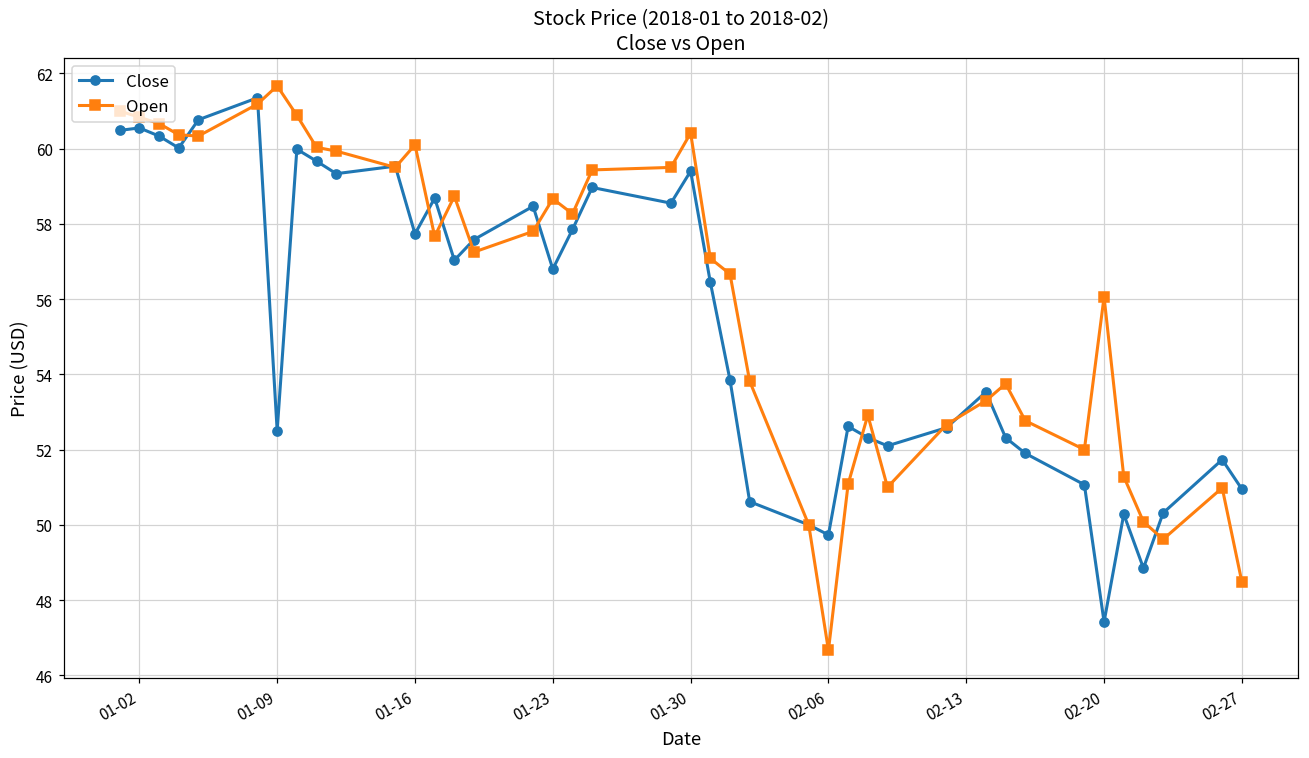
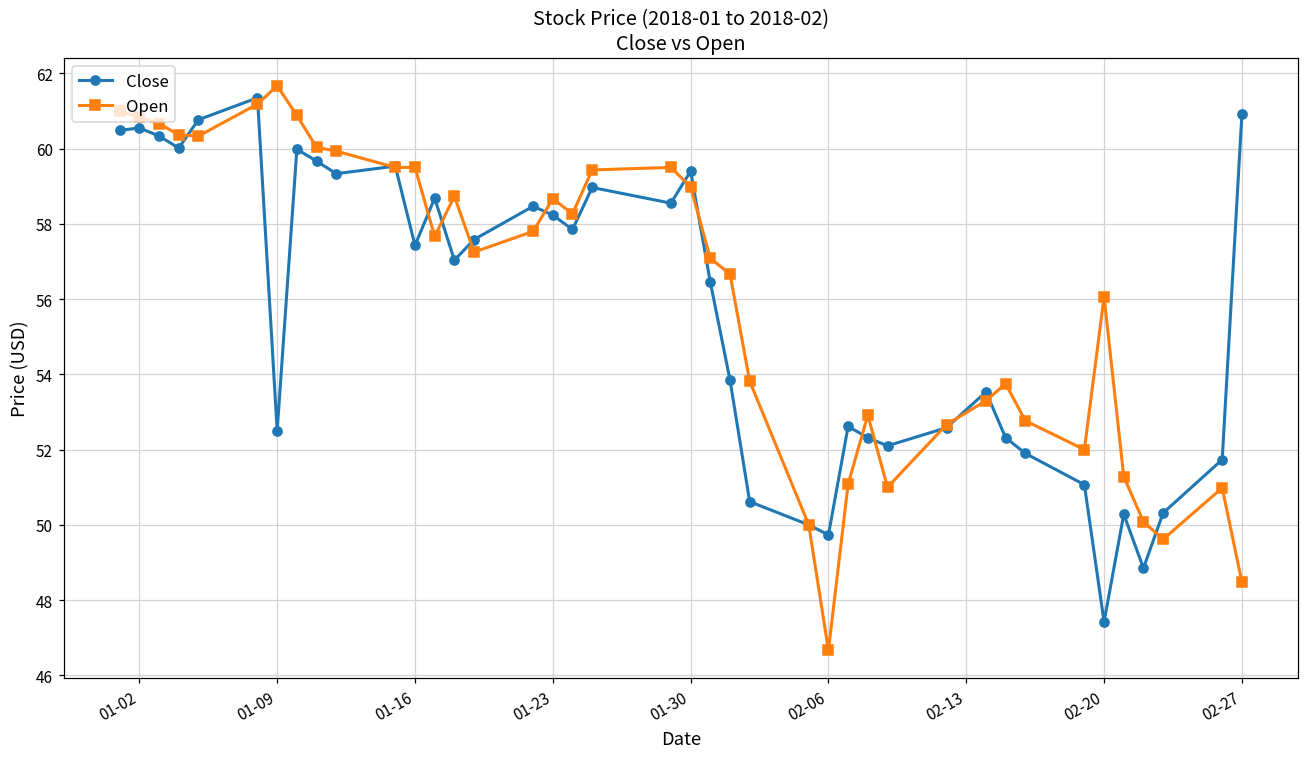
  {
    "Close": {
      "01-02": 60.5,
      "01-09": 52.5,
-     "01-16": 57.7,
-     "01-23": 56.8,
+     "01-16": 57.4,
+     "01-23": 58.2,
      "01-30": 59.4,
      "02-06": 49.7,
      "02-20": 47.4,
-     "02-27": 51.0
+     "02-27": 60.9
    },
    "Open": {
      "01-09": 61.7,
-     "01-16": 60.1,
+     "01-16": 59.5,
      "01-23": 58.7,
-     "01-30": 60.4,
+     "01-30": 59.0,
      "02-06": 46.7,
      "02-20": 56.1,
      "02-27": 48.5
    }
  }
